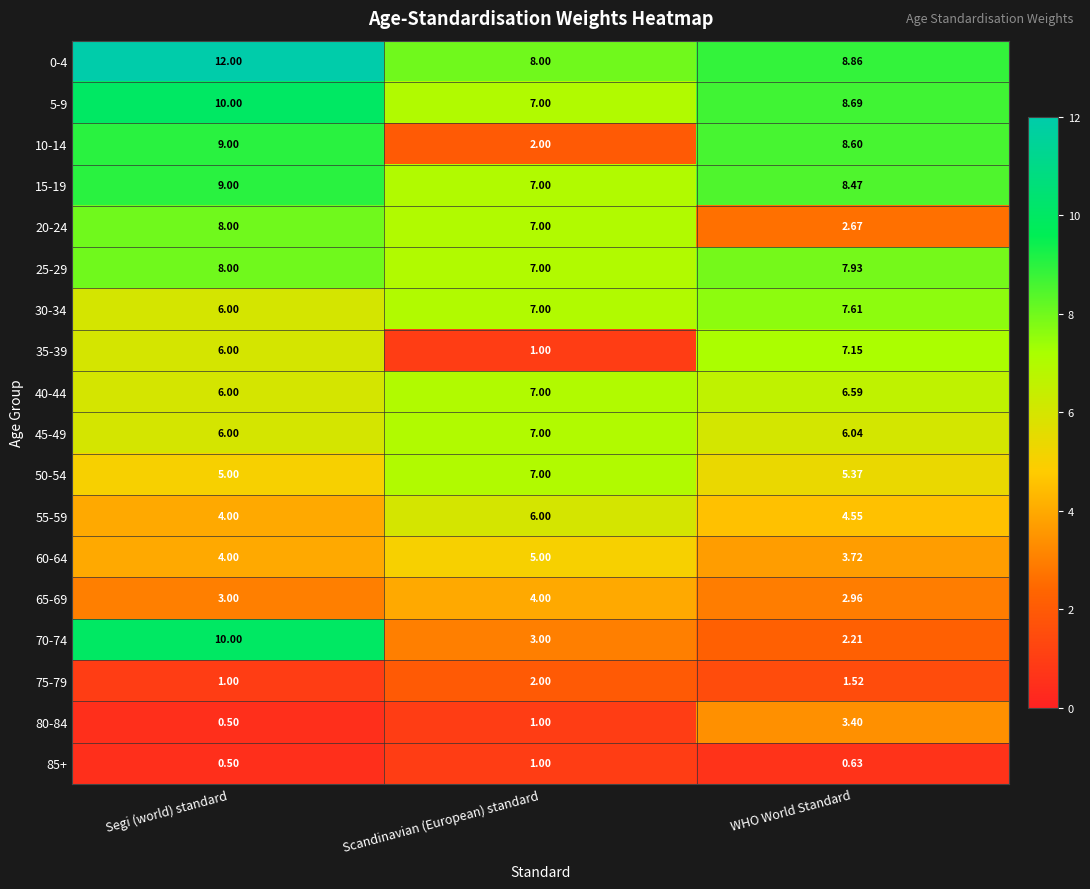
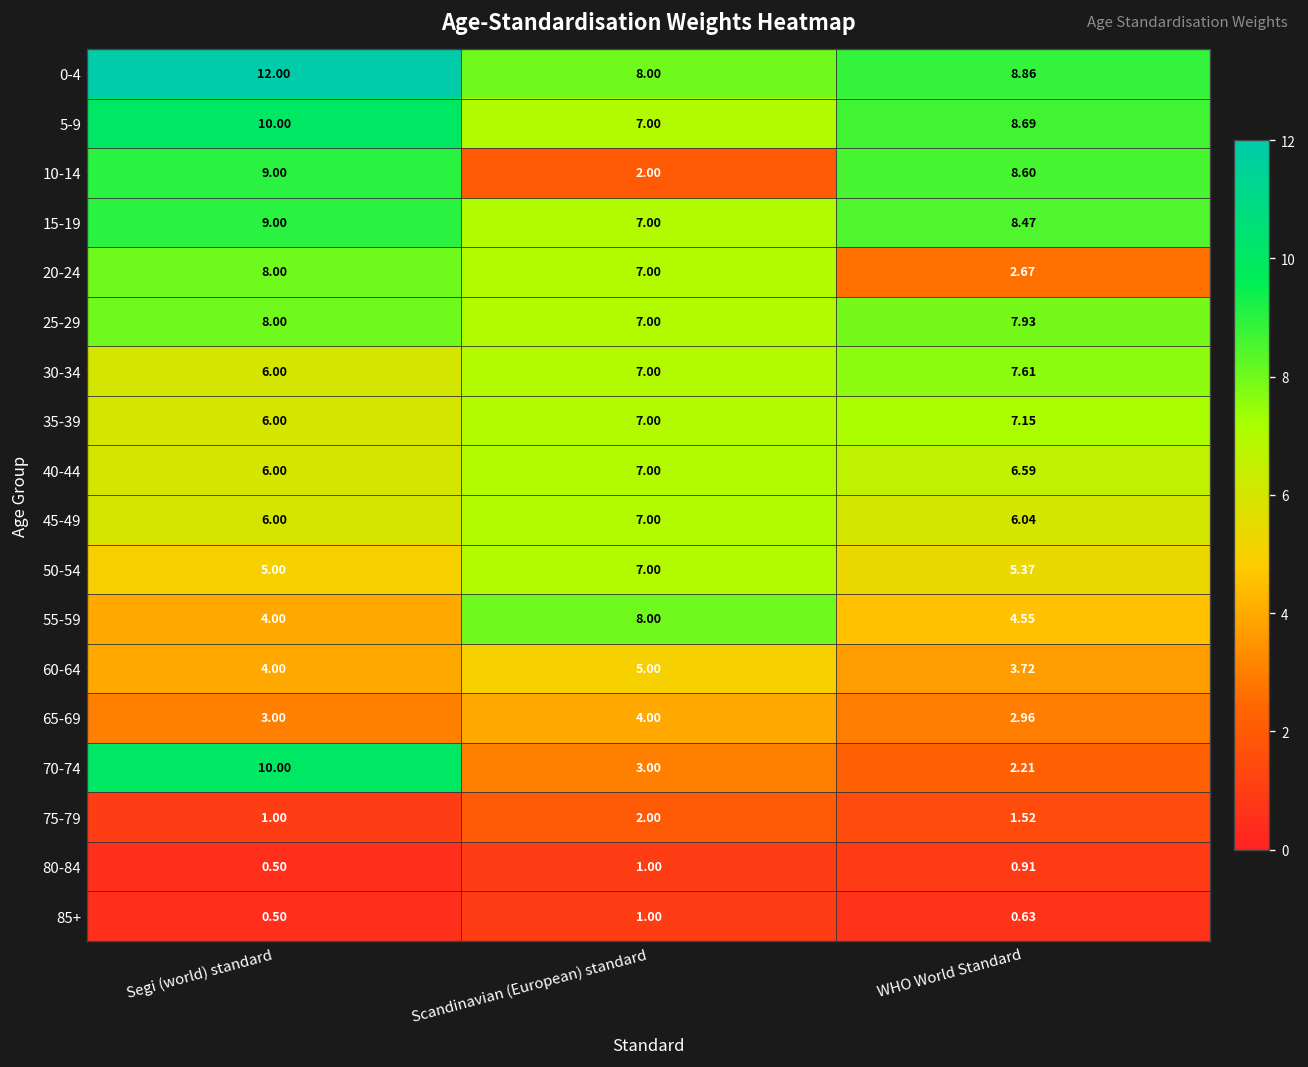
  {
    "0-4": {
      "Segi (world) standard": 12.00,
      "Scandinavian (European) standard": 8.00,
      "WHO World Standard": 8.86
    },
    "5-9": {
      "Segi (world) standard": 10.00,
      "Scandinavian (European) standard": 7.00,
      "WHO World Standard": 8.69
    },
    "10-14": {
      "Segi (world) standard": 9.00,
      "Scandinavian (European) standard": 2.00,
      "WHO World Standard": 8.60
    },
    "15-19": {
      "Segi (world) standard": 9.00,
      "Scandinavian (European) standard": 7.00,
      "WHO World Standard": 8.47
    },
    "20-24": {
      "Segi (world) standard": 8.00,
      "Scandinavian (European) standard": 7.00,
      "WHO World Standard": 2.67
    },
    "25-29": {
      "Segi (world) standard": 8.00,
      "Scandinavian (European) standard": 7.00,
      "WHO World Standard": 7.93
    },
    "30-34": {
      "Segi (world) standard": 6.00,
      "Scandinavian (European) standard": 7.00,
      "WHO World Standard": 7.61
    },
    "35-39": {
      "Segi (world) standard": 6.00,
-     "Scandinavian (European) standard": 1.00,
+     "Scandinavian (European) standard": 7.00,
      "WHO World Standard": 7.15
    },
    "40-44": {
      "Segi (world) standard": 6.00,
      "Scandinavian (European) standard": 7.00,
      "WHO World Standard": 6.59
    },
    "45-49": {
      "Segi (world) standard": 6.00,
      "Scandinavian (European) standard": 7.00,
      "WHO World Standard": 6.04
    },
    "50-54": {
      "Segi (world) standard": 5.00,
      "Scandinavian (European) standard": 7.00,
      "WHO World Standard": 5.37
    },
    "55-59": {
      "Segi (world) standard": 4.00,
-     "Scandinavian (European) standard": 6.00,
+     "Scandinavian (European) standard": 8.00,
      "WHO World Standard": 4.55
    },
    "60-64": {
      "Segi (world) standard": 4.00,
      "Scandinavian (European) standard": 5.00,
      "WHO World Standard": 3.72
    },
    "65-69": {
      "Segi (world) standard": 3.00,
      "Scandinavian (European) standard": 4.00,
      "WHO World Standard": 2.96
    },
    "70-74": {
      "Segi (world) standard": 10.00,
      "Scandinavian (European) standard": 3.00,
      "WHO World Standard": 2.21
    },
    "75-79": {
      "Segi (world) standard": 1.00,
      "Scandinavian (European) standard": 2.00,
      "WHO World Standard": 1.52
    },
    "80-84": {
      "Segi (world) standard": 0.50,
      "Scandinavian (European) standard": 1.00,
-     "WHO World Standard": 3.40
+     "WHO World Standard": 0.91
    },
    "85+": {
      "Segi (world) standard": 0.50,
      "Scandinavian (European) standard": 1.00,
      "WHO World Standard": 0.63
    }
  }
